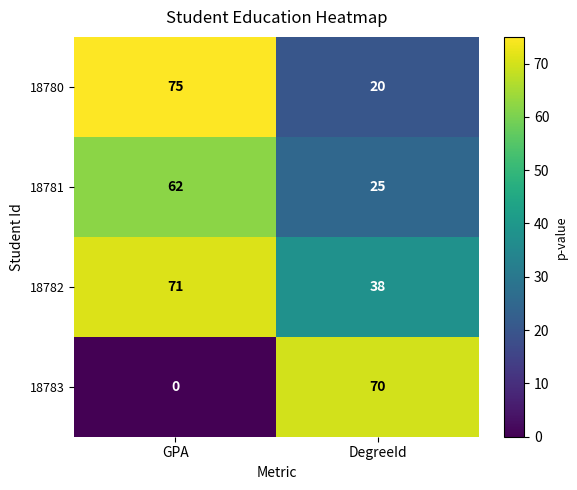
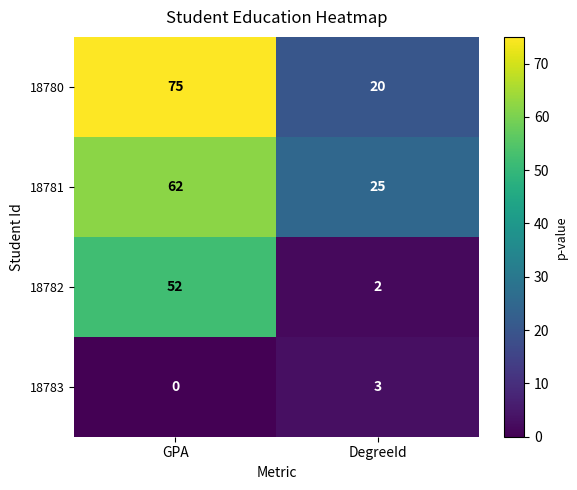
  {
    "18780": {
      "GPA": 75,
      "DegreeId": 20
    },
    "18781": {
      "GPA": 62,
      "DegreeId": 25
    },
    "18782": {
-     "GPA": 71,
-     "DegreeId": 38
+     "GPA": 52,
+     "DegreeId": 2
    },
    "18783": {
      "GPA": 0,
-     "DegreeId": 70
+     "DegreeId": 3
    }
  }
